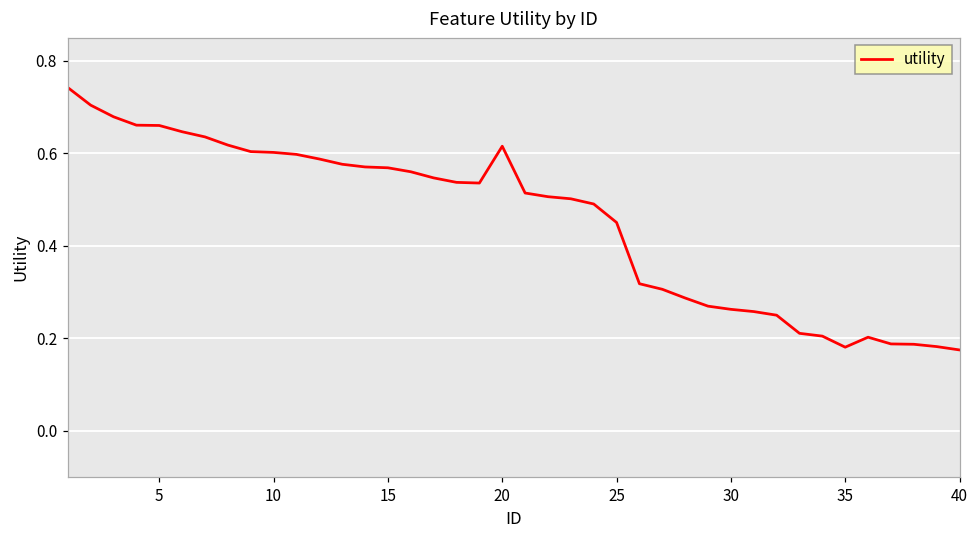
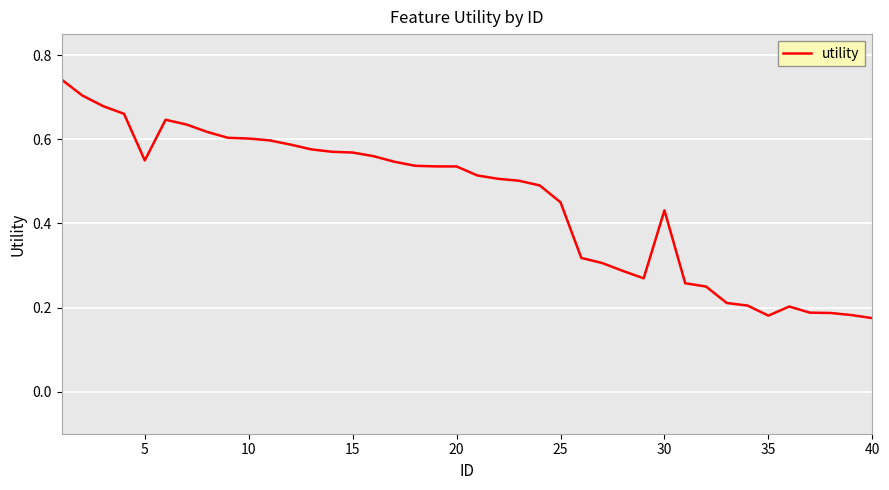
  {
-   "5": 0.66,
+   "5": 0.55,
    "10": 0.60,
    "15": 0.57,
-   "20": 0.62,
+   "20": 0.54,
    "25": 0.45,
-   "30": 0.26,
+   "30": 0.43,
    "35": 0.18,
    "40": 0.17
  }
